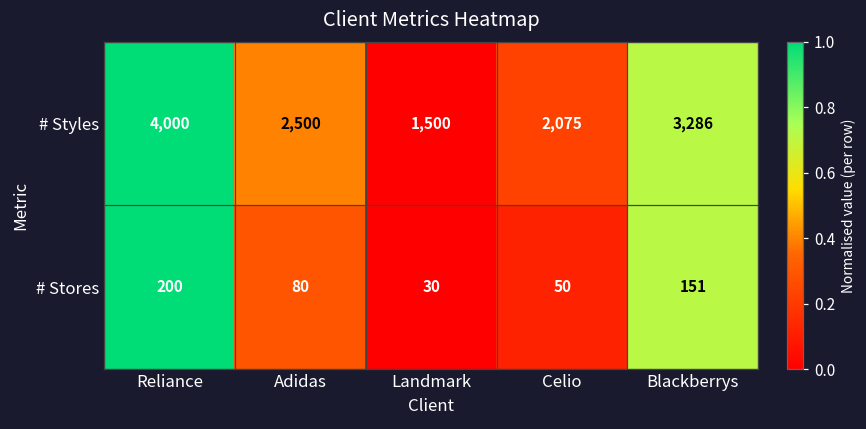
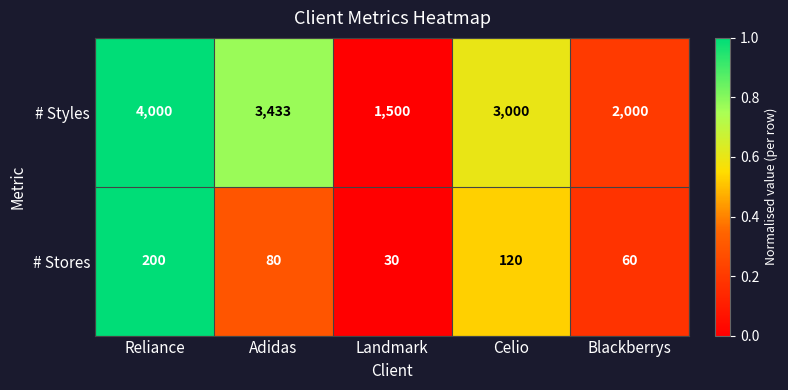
  {
    "# Styles": {
      "Reliance": "4,000",
-     "Adidas": "2,500",
+     "Adidas": "3,433",
      "Landmark": "1,500",
-     "Celio": "2,075",
-     "Blackberrys": "3,286"
+     "Celio": "3,000",
+     "Blackberrys": "2,000"
    },
    "# Stores": {
      "Reliance": "200",
      "Adidas": "80",
      "Landmark": "30",
-     "Celio": "50",
-     "Blackberrys": "151"
+     "Celio": "120",
+     "Blackberrys": "60"
    }
  }
